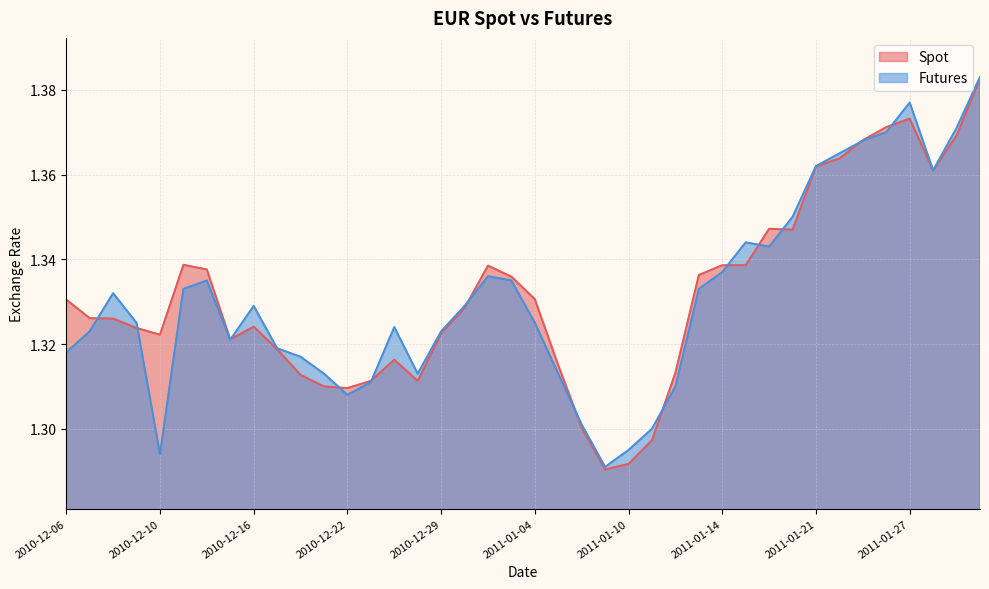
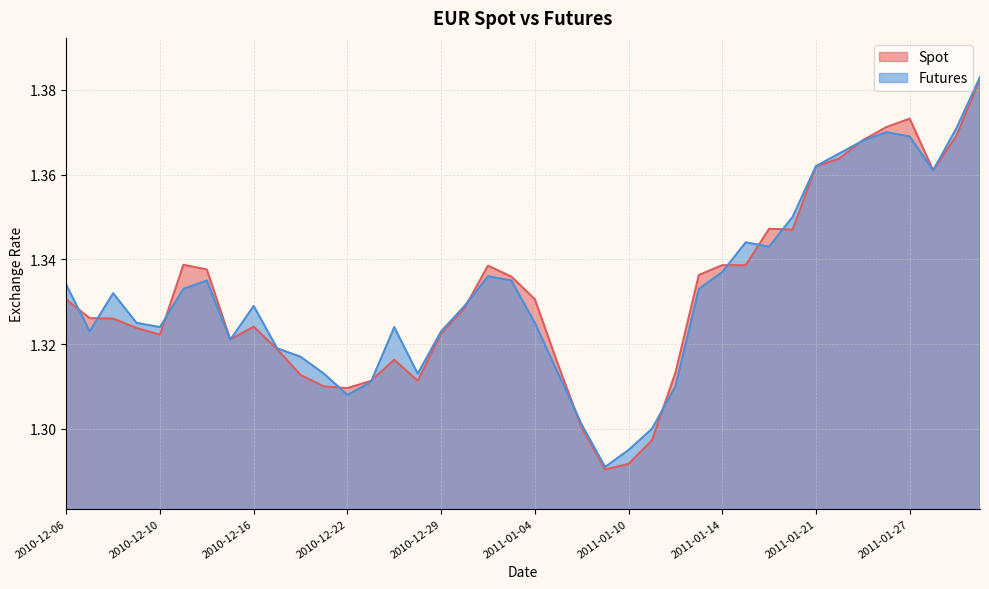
  {
    "Spot": {
      "2010-12-06": 1.331,
      "2010-12-10": 1.322,
      "2010-12-16": 1.324,
      "2010-12-22": 1.310,
      "2011-01-04": 1.331,
      "2011-01-10": 1.292,
      "2011-01-14": 1.339,
      "2011-01-27": 1.373
    },
    "Futures": {
-     "2010-12-06": 1.318,
-     "2010-12-10": 1.294,
+     "2010-12-06": 1.334,
+     "2010-12-10": 1.324,
      "2010-12-16": 1.329,
      "2010-12-22": 1.308,
      "2011-01-04": 1.325,
      "2011-01-10": 1.295,
      "2011-01-14": 1.337,
-     "2011-01-27": 1.377
+     "2011-01-27": 1.369
    }
  }
